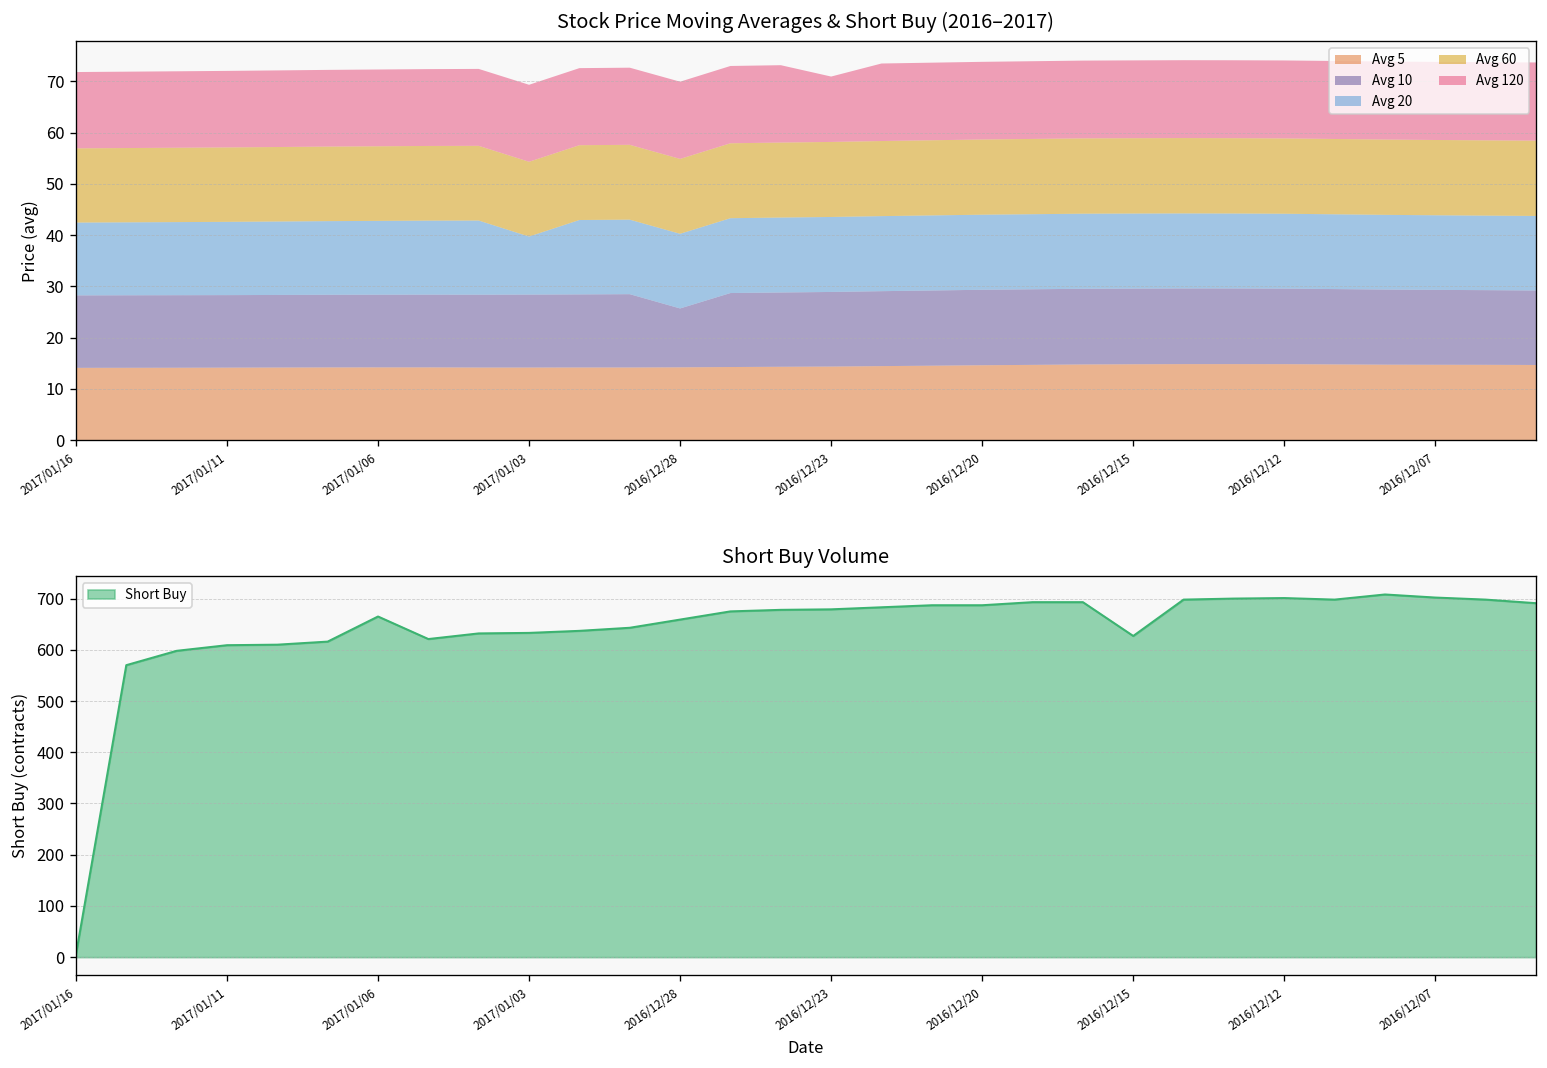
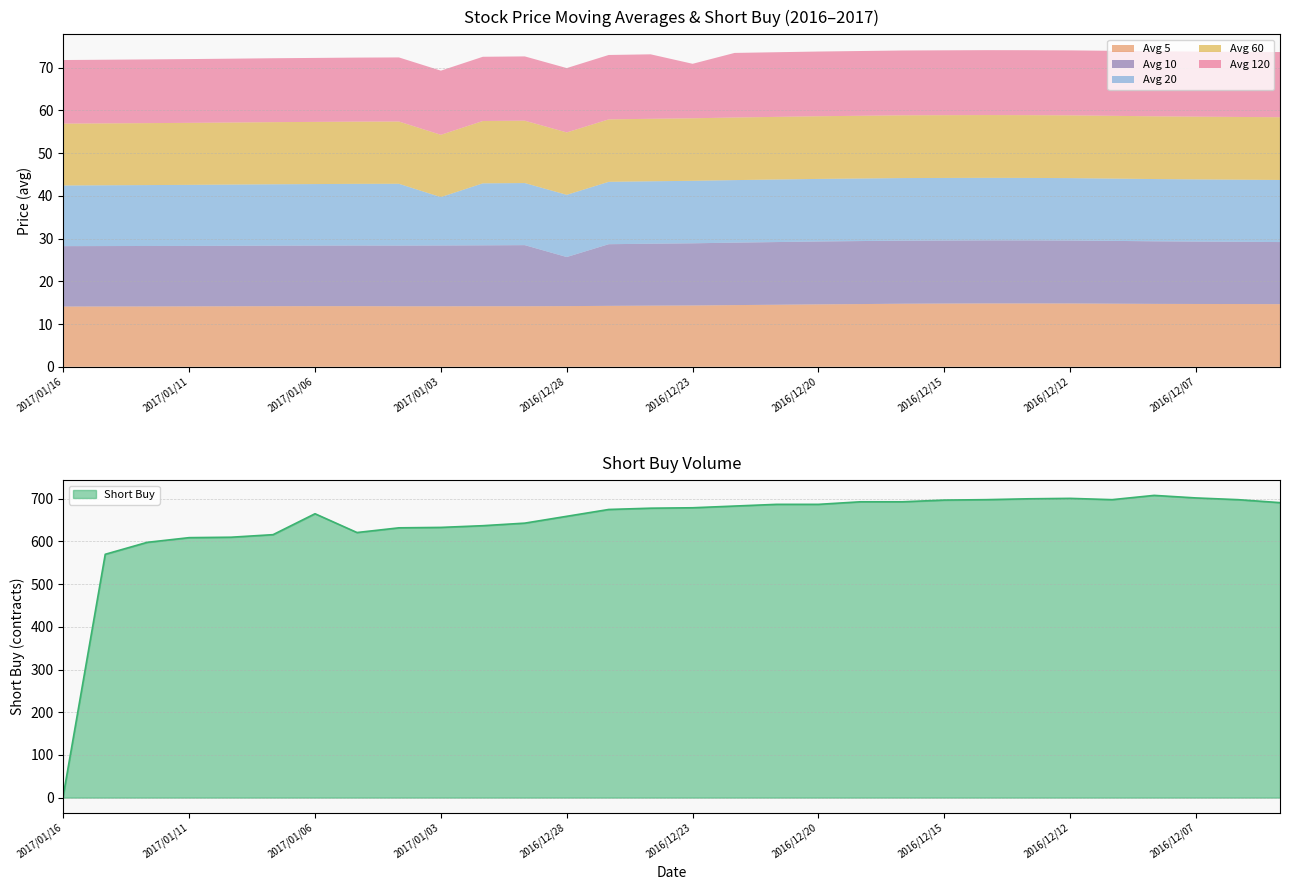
  {
    "Stock Price Moving Averages & Short Buy (2016–2017)": {
      "Avg 10": {
        "2017/01/16": 14,
        "2017/01/11": 14,
        "2017/01/06": 14,
        "2017/01/03": 14,
        "2016/12/28": 11,
        "2016/12/23": 15,
        "2016/12/20": 15,
        "2016/12/15": 15,
        "2016/12/12": 15,
        "2016/12/07": 15
      },
      "Avg 20": {
        "2017/01/16": 14,
        "2017/01/11": 14,
        "2017/01/06": 14,
        "2017/01/03": 11,
        "2016/12/28": 15,
        "2016/12/23": 15,
        "2016/12/20": 15,
        "2016/12/15": 15,
        "2016/12/12": 15,
        "2016/12/07": 15
      },
      "Avg 120": {
        "2017/01/16": 15,
        "2017/01/11": 15,
        "2017/01/06": 15,
        "2017/01/03": 15,
        "2016/12/28": 15,
        "2016/12/23": 13,
        "2016/12/20": 15,
        "2016/12/15": 15,
        "2016/12/12": 15
      }
    },
    "Short Buy Volume": {
      "2017/01/16": 10,
      "2017/01/11": 610,
      "2017/01/06": 670,
      "2017/01/03": 630,
      "2016/12/28": 660,
      "2016/12/23": 680,
      "2016/12/20": 690,
-     "2016/12/15": 630,
+     "2016/12/15": 700,
      "2016/12/12": 700,
      "2016/12/07": 700
    }
  }
